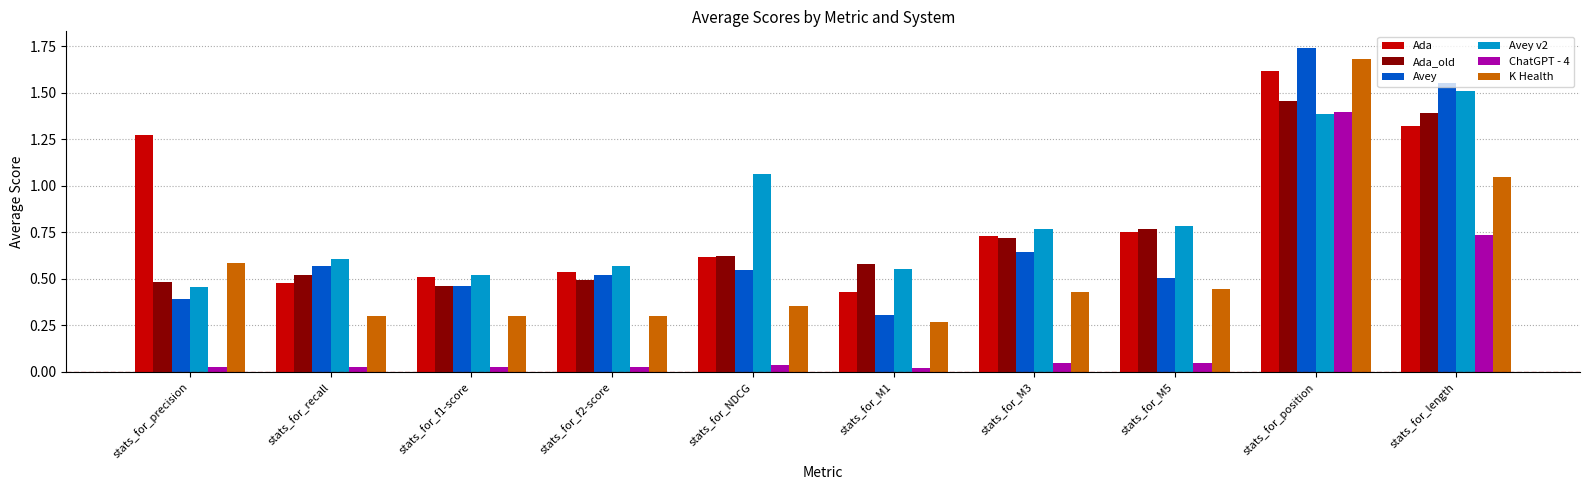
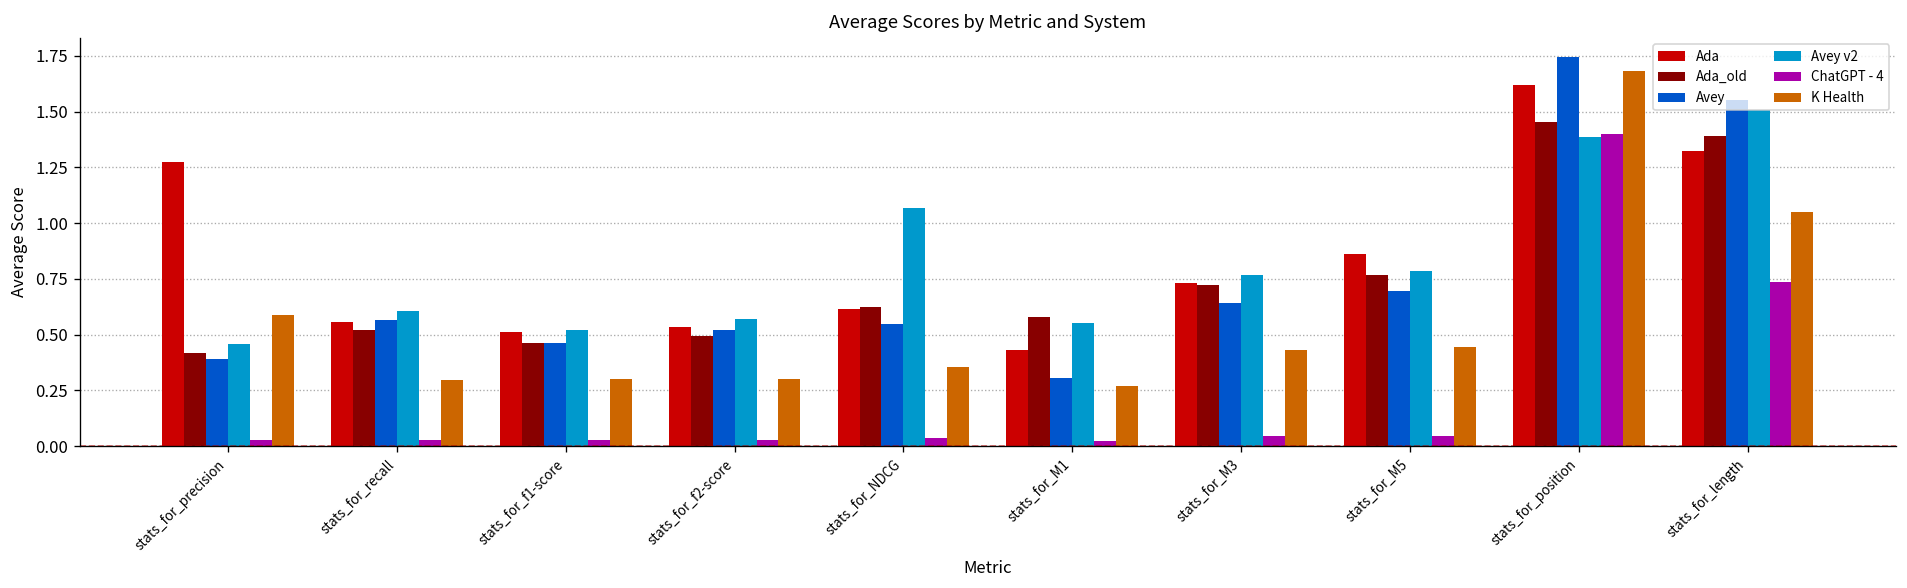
  {
    "Ada": {
      "stats_for_precision": 1.27,
-     "stats_for_recall": 0.48,
+     "stats_for_recall": 0.56,
      "stats_for_f1-score": 0.51,
      "stats_for_f2-score": 0.54,
      "stats_for_NDCG": 0.62,
      "stats_for_M1": 0.43,
      "stats_for_M3": 0.73,
-     "stats_for_M5": 0.75,
+     "stats_for_M5": 0.86,
      "stats_for_position": 1.62,
      "stats_for_length": 1.32
    },
    "Ada_old": {
-     "stats_for_precision": 0.48,
+     "stats_for_precision": 0.42,
      "stats_for_recall": 0.52,
      "stats_for_f1-score": 0.46,
      "stats_for_f2-score": 0.50,
      "stats_for_NDCG": 0.62,
      "stats_for_M1": 0.58,
      "stats_for_M3": 0.72,
      "stats_for_M5": 0.77,
      "stats_for_position": 1.46,
      "stats_for_length": 1.39
    },
    "Avey": {
      "stats_for_precision": 0.39,
      "stats_for_recall": 0.57,
      "stats_for_f1-score": 0.46,
      "stats_for_f2-score": 0.52,
      "stats_for_NDCG": 0.55,
      "stats_for_M1": 0.30,
      "stats_for_M3": 0.64,
-     "stats_for_M5": 0.51,
+     "stats_for_M5": 0.70,
      "stats_for_position": 1.74
    },
    "Avey v2": {
      "stats_for_precision": 0.46,
      "stats_for_recall": 0.61,
      "stats_for_f1-score": 0.52,
      "stats_for_f2-score": 0.57,
      "stats_for_NDCG": 1.07,
      "stats_for_M1": 0.55,
      "stats_for_M3": 0.77,
      "stats_for_M5": 0.79,
      "stats_for_position": 1.39,
      "stats_for_length": 1.51
    },
    "ChatGPT - 4": {
      "stats_for_precision": 0.03,
      "stats_for_recall": 0.03,
      "stats_for_f1-score": 0.03,
      "stats_for_f2-score": 0.03,
      "stats_for_NDCG": 0.04,
      "stats_for_M1": 0.02,
      "stats_for_M3": 0.05,
      "stats_for_M5": 0.05,
      "stats_for_position": 1.40,
      "stats_for_length": 0.74
    },
    "K Health": {
      "stats_for_precision": 0.59,
      "stats_for_recall": 0.30,
      "stats_for_f1-score": 0.30,
      "stats_for_f2-score": 0.30,
      "stats_for_NDCG": 0.35,
      "stats_for_M1": 0.27,
      "stats_for_M3": 0.43,
      "stats_for_M5": 0.45,
      "stats_for_position": 1.68,
      "stats_for_length": 1.05
    }
  }
